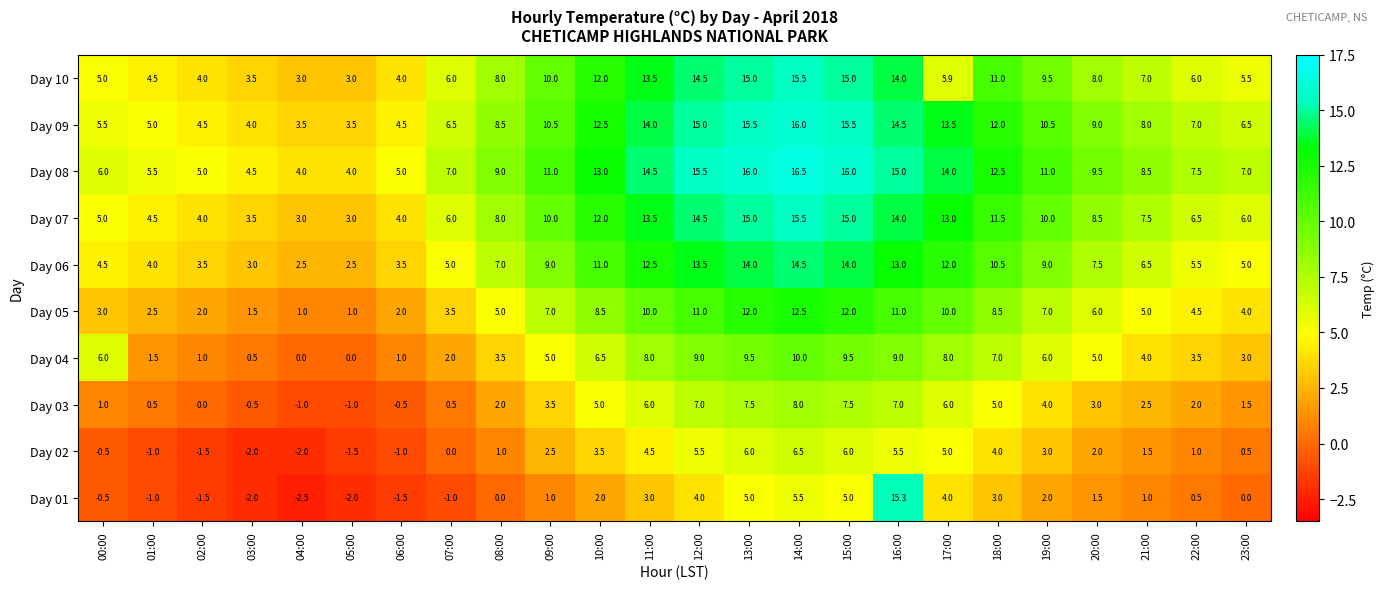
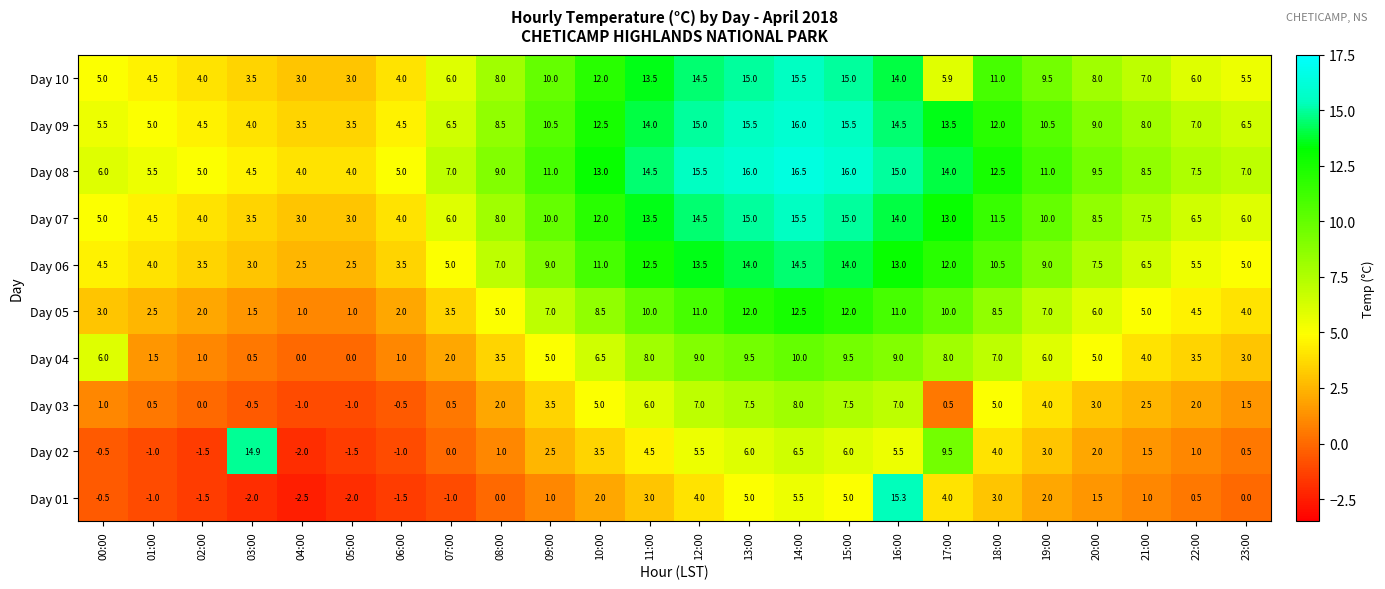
  {
    "Day 03": {
      "00:00": 1.0,
      "01:00": 0.5,
      "02:00": 0.0,
      "03:00": -0.5,
      "04:00": -1.0,
      "05:00": -1.0,
      "06:00": -0.5,
      "07:00": 0.5,
      "08:00": 2.0,
      "09:00": 3.5,
      "10:00": 5.0,
      "11:00": 6.0,
      "12:00": 7.0,
      "13:00": 7.5,
      "14:00": 8.0,
      "15:00": 7.5,
      "16:00": 7.0,
-     "17:00": 6.0,
+     "17:00": 0.5,
      "18:00": 5.0,
      "19:00": 4.0,
      "20:00": 3.0,
      "21:00": 2.5,
      "22:00": 2.0,
      "23:00": 1.5
    },
    "Day 02": {
      "00:00": -0.5,
      "01:00": -1.0,
      "02:00": -1.5,
-     "03:00": -2.0,
+     "03:00": 14.9,
      "04:00": -2.0,
      "05:00": -1.5,
      "06:00": -1.0,
      "07:00": 0.0,
      "08:00": 1.0,
      "09:00": 2.5,
      "10:00": 3.5,
      "11:00": 4.5,
      "12:00": 5.5,
      "13:00": 6.0,
      "14:00": 6.5,
      "15:00": 6.0,
      "16:00": 5.5,
-     "17:00": 5.0,
+     "17:00": 9.5,
      "18:00": 4.0,
      "19:00": 3.0,
      "20:00": 2.0,
      "21:00": 1.5,
      "22:00": 1.0,
      "23:00": 0.5
    }
  }
